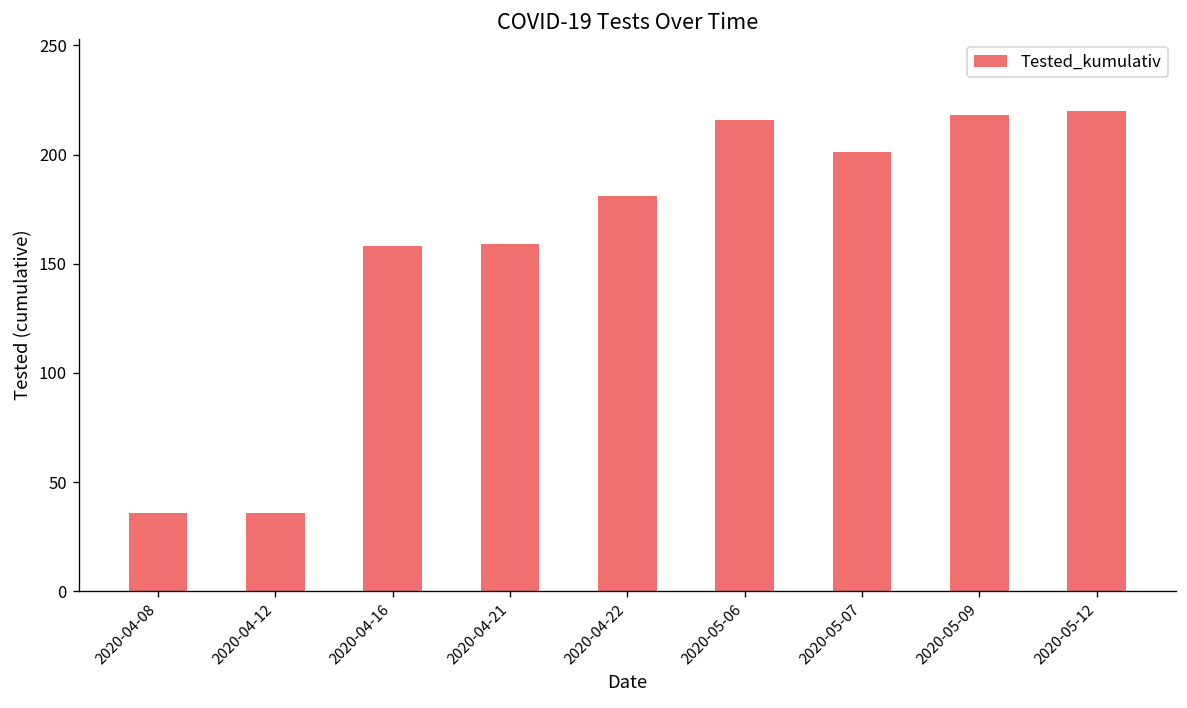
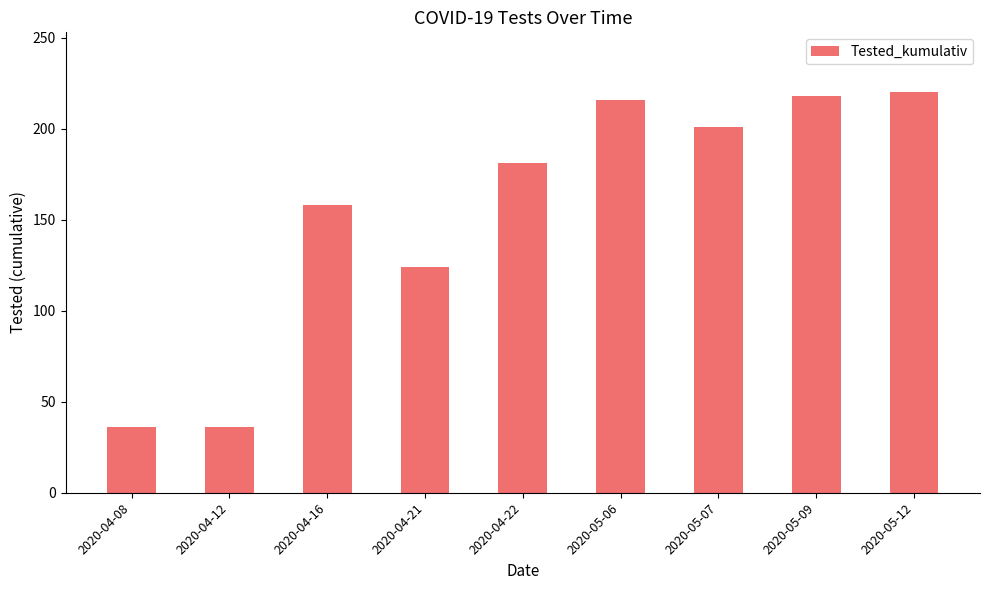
  {
    "2020-04-08": 36,
    "2020-04-12": 36,
    "2020-04-16": 158,
-   "2020-04-21": 159,
+   "2020-04-21": 124,
    "2020-04-22": 181,
    "2020-05-06": 216,
    "2020-05-07": 201,
    "2020-05-09": 218,
    "2020-05-12": 220
  }
